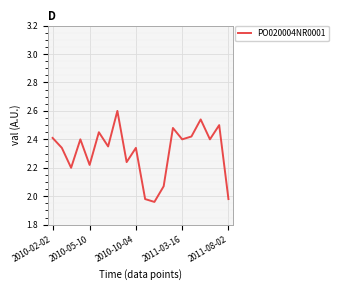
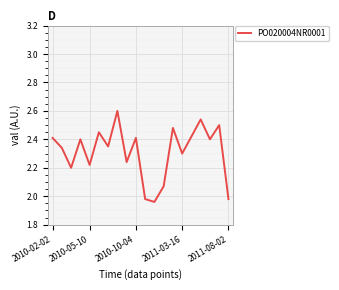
  {
    "2010-02-02": 2.41,
    "2010-05-10": 2.22,
-   "2010-10-04": 2.34,
-   "2011-03-16": 2.4,
+   "2010-10-04": 2.41,
+   "2011-03-16": 2.3,
    "2011-08-02": 1.98
  }
